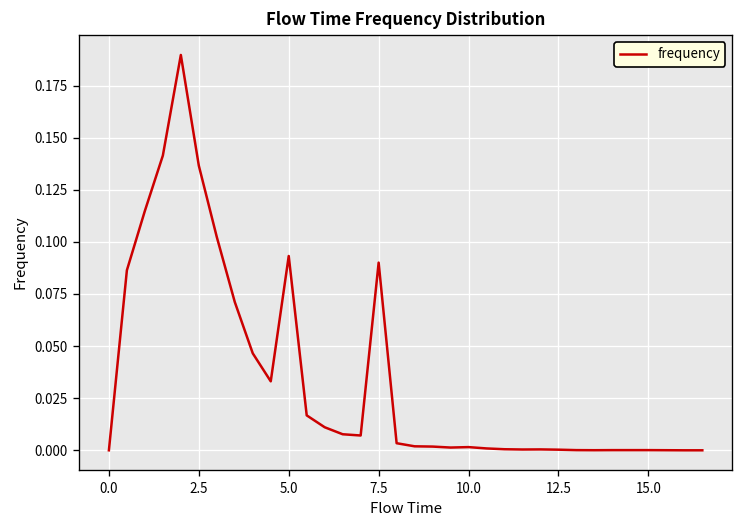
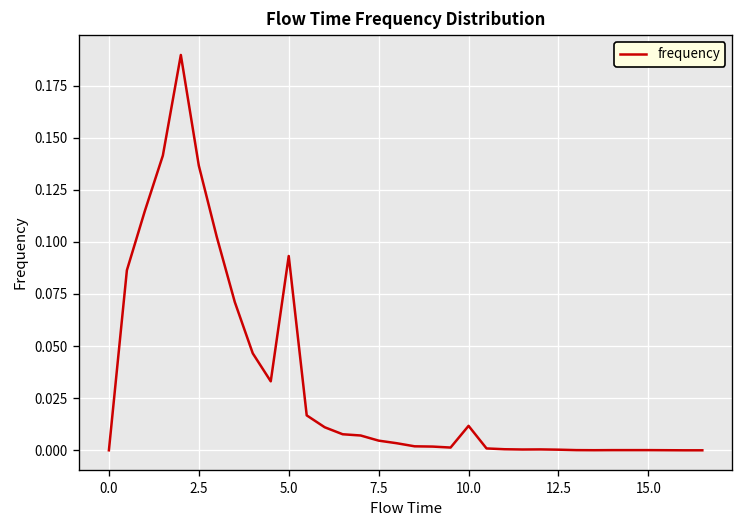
  {
    "0.0": 0.000,
    "2.5": 0.137,
    "5.0": 0.093,
-   "7.5": 0.090,
-   "10.0": 0.002,
+   "7.5": 0.005,
+   "10.0": 0.012,
    "12.5": 0.000,
    "15.0": 0.000
  }
